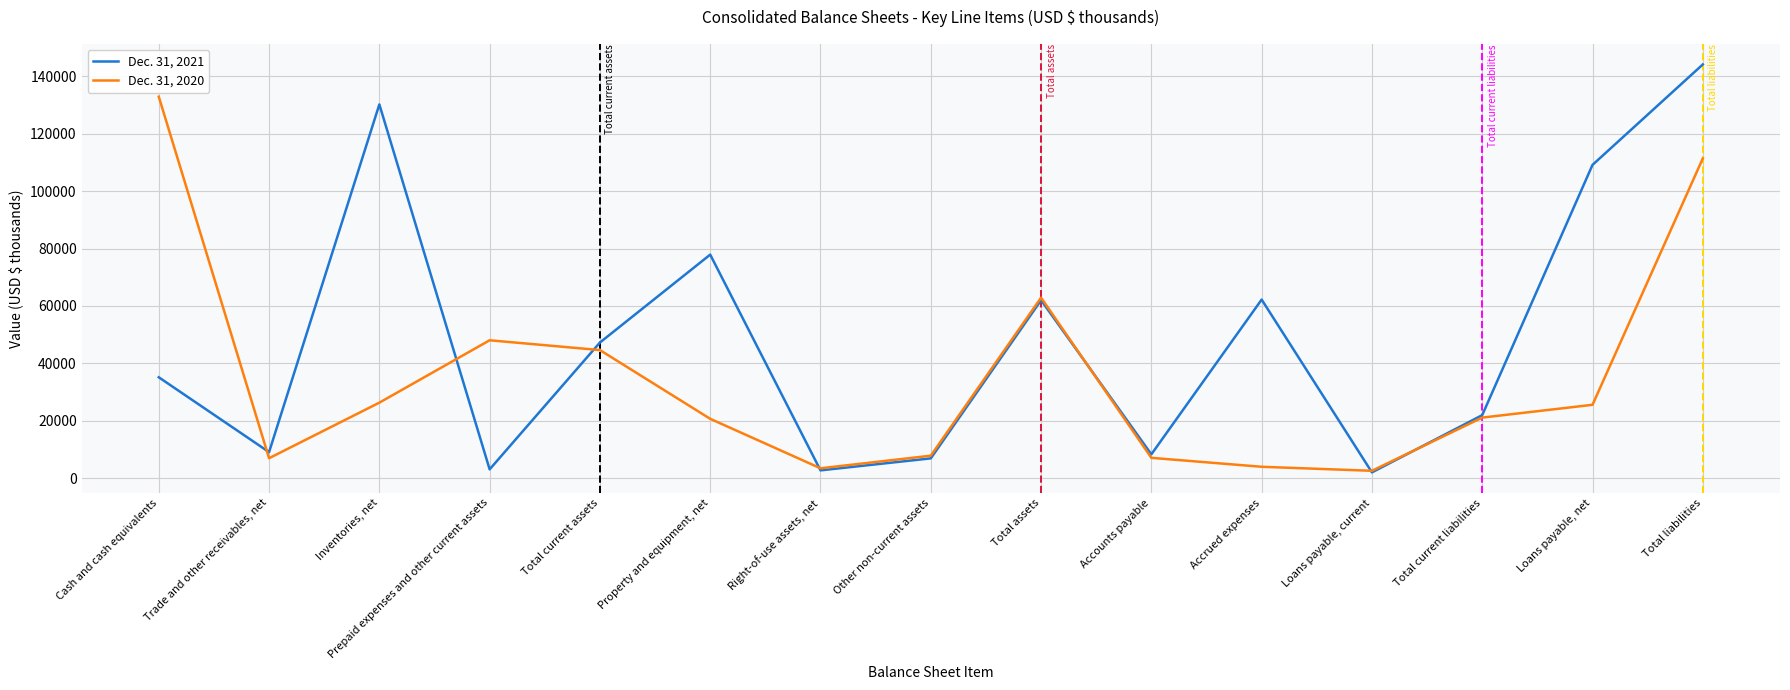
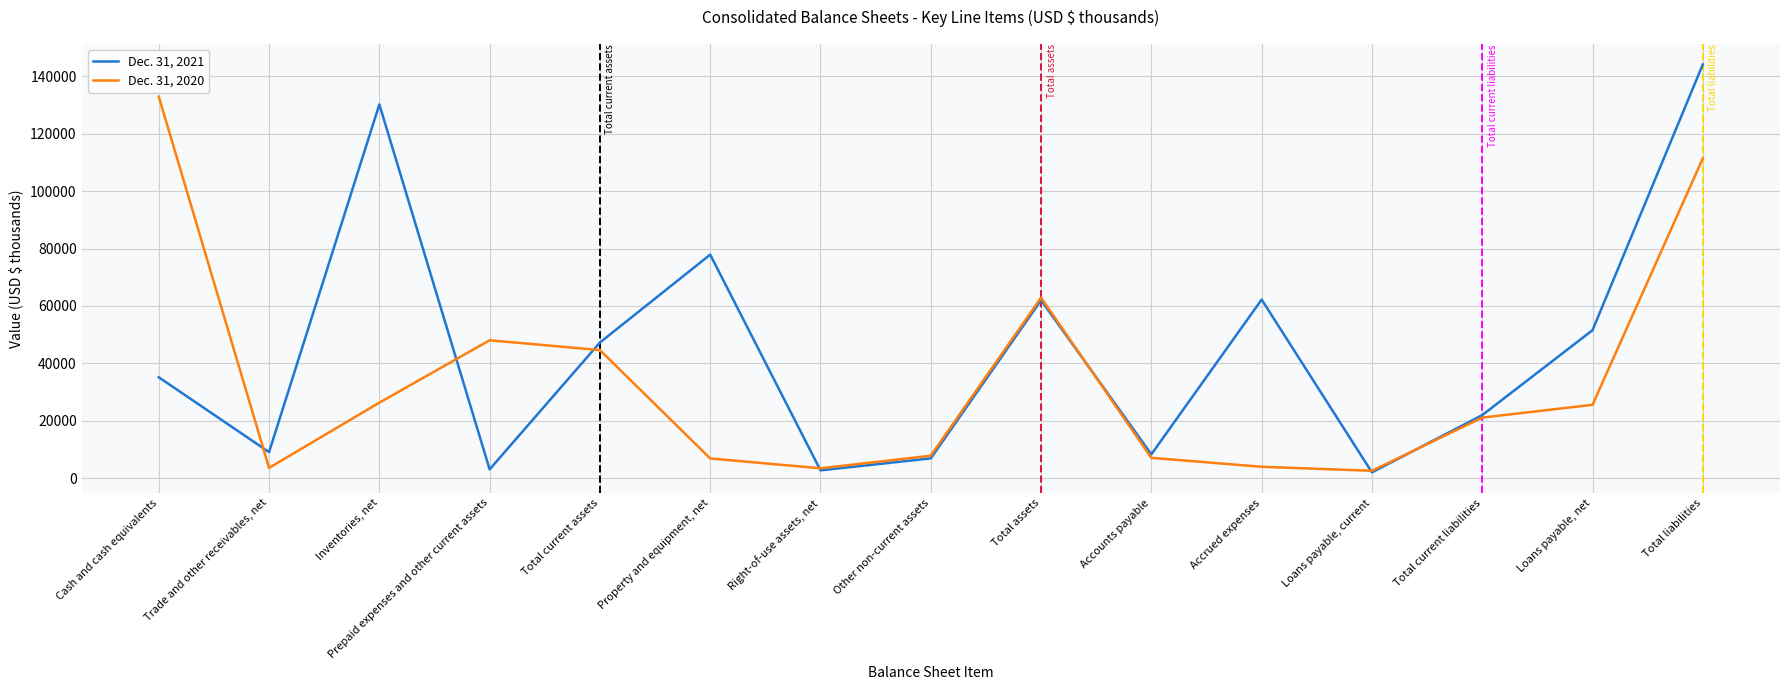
  {
    "Dec. 31, 2021": {
      "Cash and cash equivalents": 35000,
      "Trade and other receivables, net": 9000,
      "Inventories, net": 130000,
      "Prepaid expenses and other current assets": 3000,
      "Total current assets": 47000,
      "Property and equipment, net": 78000,
      "Other non-current assets": 7000,
      "Accounts payable": 8000,
      "Accrued expenses": 62000,
-     "Loans payable, net": 109000,
+     "Loans payable, net": 52000,
      "Total liabilities": 144000
    },
    "Dec. 31, 2020": {
      "Cash and cash equivalents": 133000,
-     "Trade and other receivables, net": 7000,
+     "Trade and other receivables, net": 4000,
      "Inventories, net": 26000,
      "Prepaid expenses and other current assets": 48000,
      "Total current assets": 45000,
-     "Property and equipment, net": 21000,
+     "Property and equipment, net": 7000,
      "Other non-current assets": 8000,
      "Accounts payable": 7000,
      "Accrued expenses": 4000,
      "Loans payable, net": 26000,
      "Total liabilities": 111000
    }
  }
